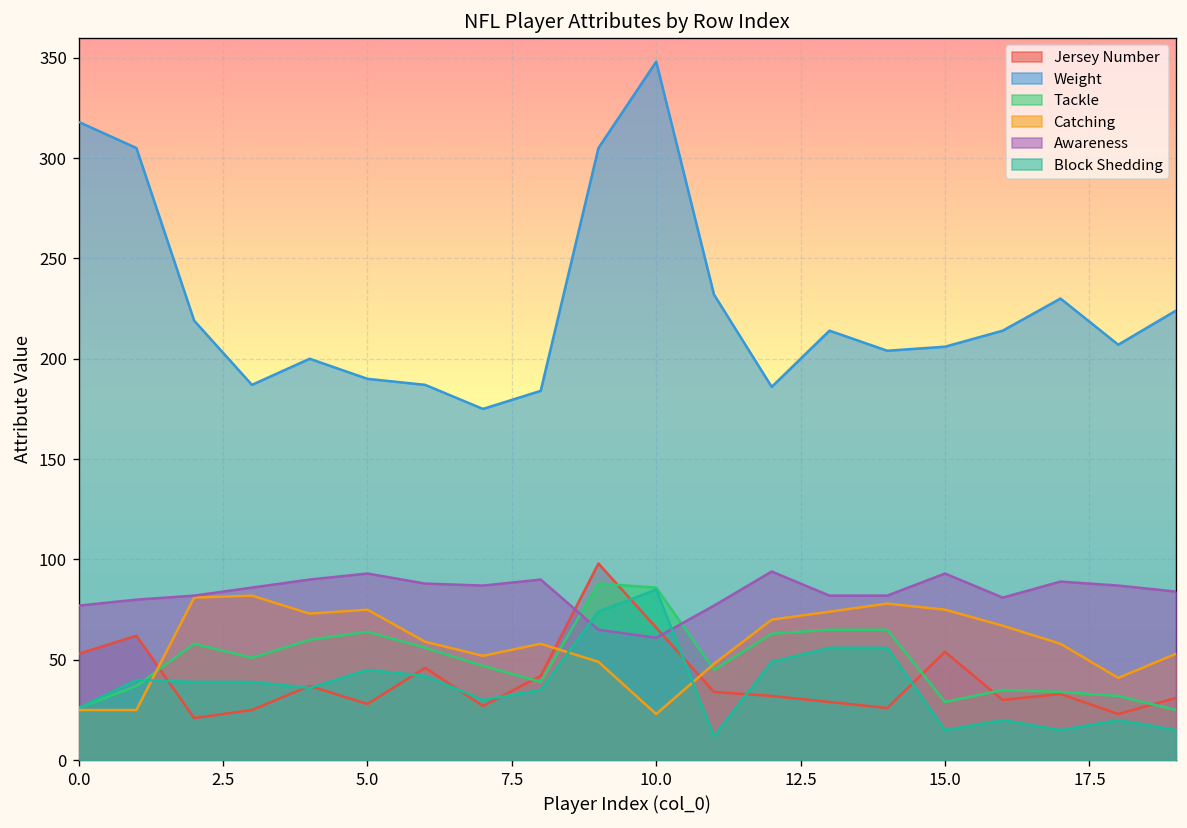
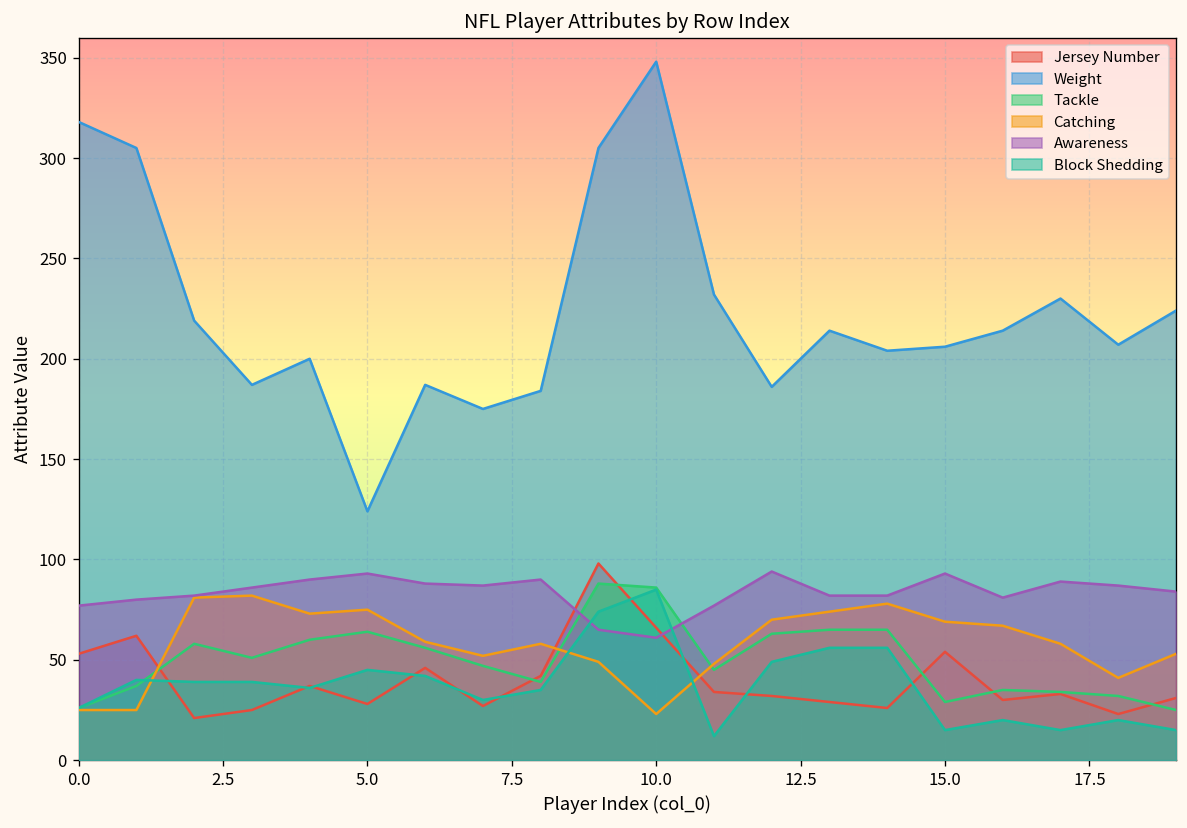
  {
    "Jersey Number": {
      "0.0": 53,
      "5.0": 28,
      "10.0": 66,
      "15.0": 54
    },
    "Weight": {
      "0.0": 318,
-     "5.0": 190,
+     "5.0": 124,
      "10.0": 348,
      "15.0": 206
    },
    "Catching": {
      "5.0": 75,
      "10.0": 23,
-     "15.0": 75
+     "15.0": 69
    },
    "Awareness": {
      "0.0": 77,
      "5.0": 93,
      "10.0": 61,
      "15.0": 93
    }
  }
